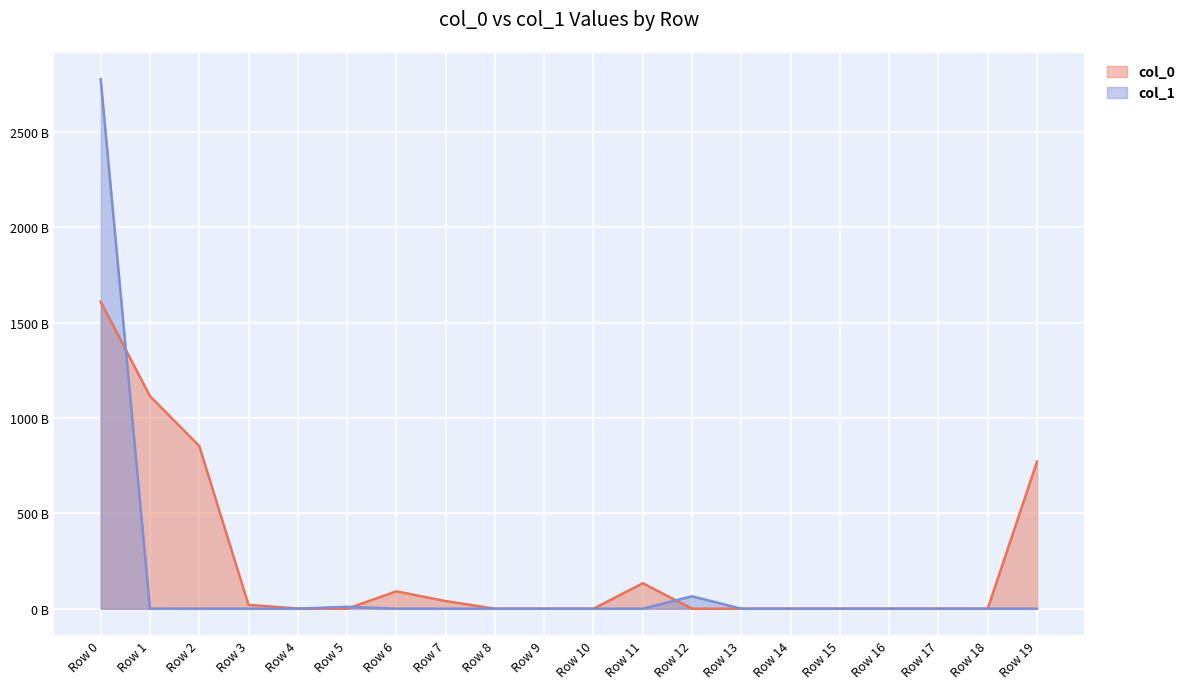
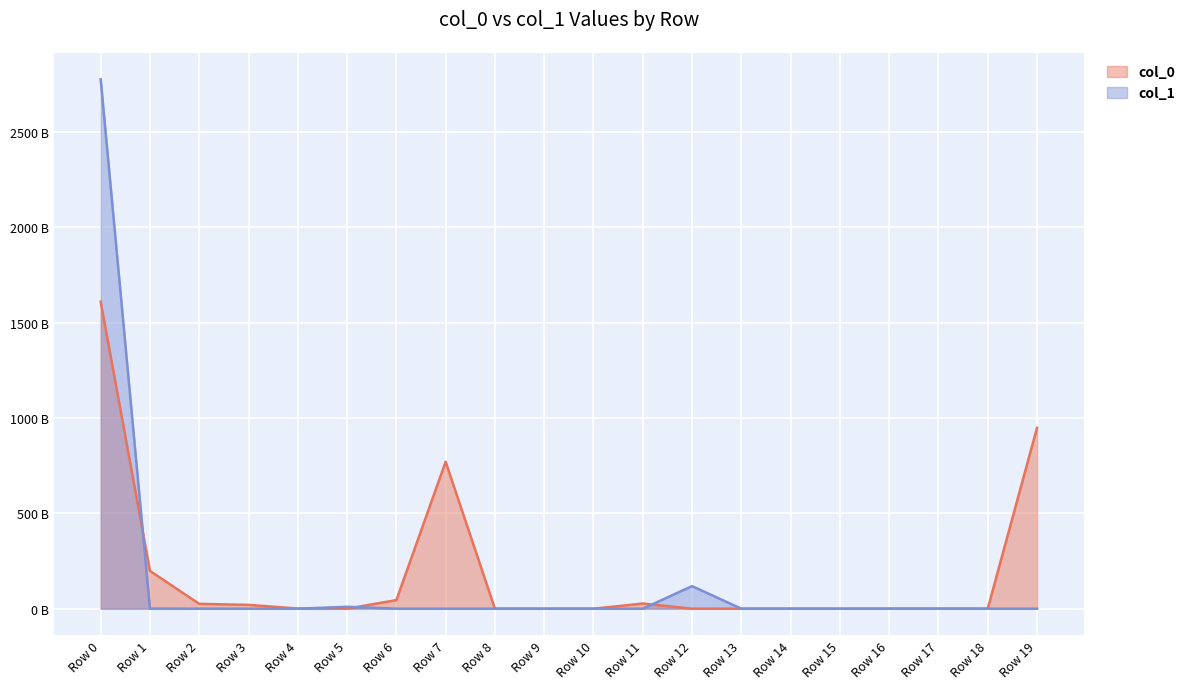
  {
    "col_0": {
      "Row 0": 1610000000000,
-     "Row 1": 1120000000000,
-     "Row 2": 850000000000,
+     "Row 1": 200000000000,
+     "Row 2": 30000000000,
      "Row 3": 20000000000,
-     "Row 6": 90000000000,
-     "Row 7": 40000000000,
-     "Row 11": 130000000000,
+     "Row 6": 50000000000,
+     "Row 7": 770000000000,
+     "Row 11": 30000000000,
      "Row 12": 0,
-     "Row 19": 770000000000
+     "Row 19": 950000000000
    },
    "col_1": {
      "Row 0": 2780000000000,
      "Row 1": 0,
      "Row 2": 0,
      "Row 3": 0,
      "Row 6": 0,
      "Row 7": 0,
      "Row 11": 0,
-     "Row 12": 70000000000,
+     "Row 12": 120000000000,
      "Row 19": 0
    }
  }
